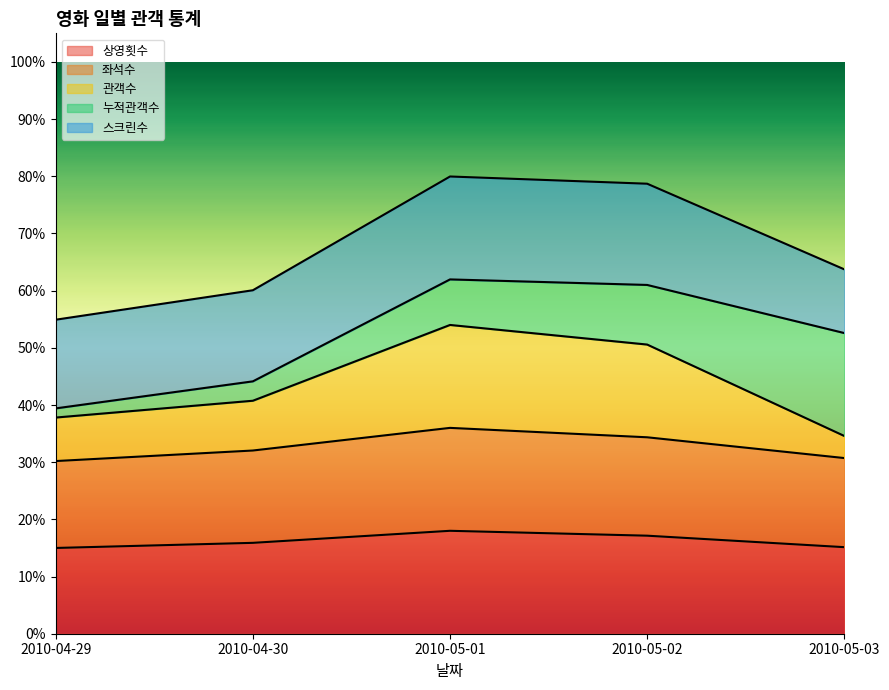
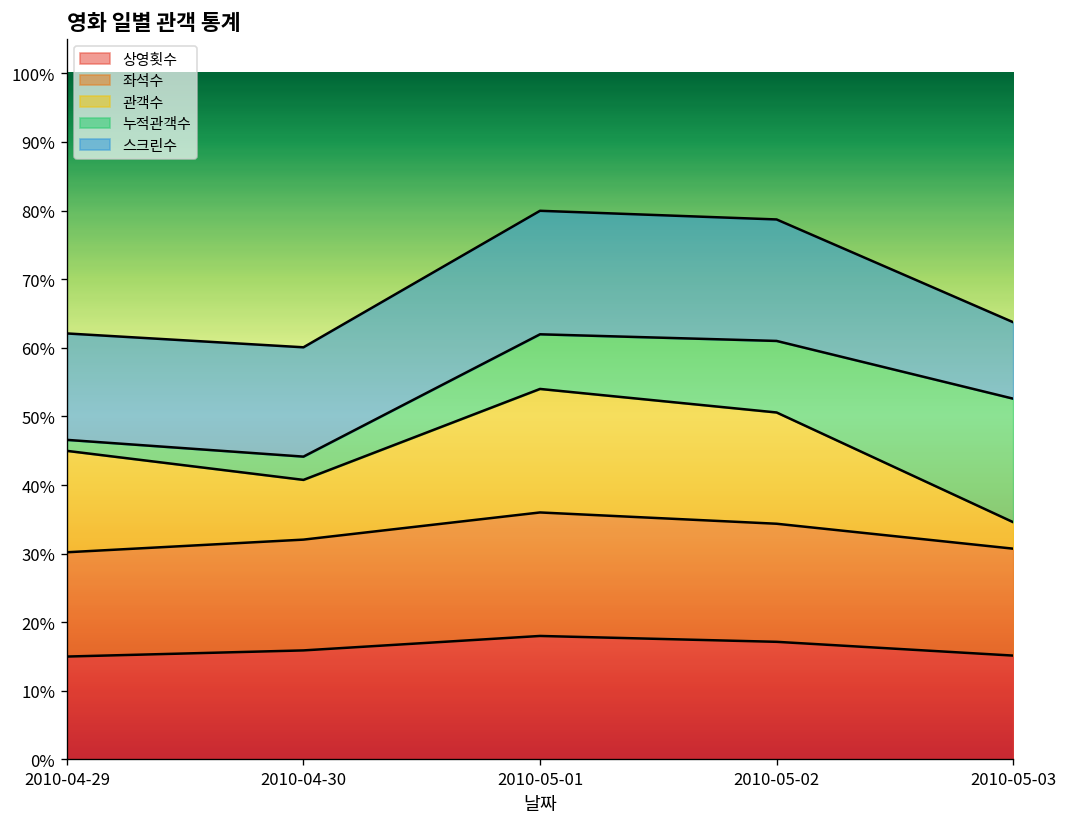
  {
    "관객수": {
-     "2010-04-29": "8%",
+     "2010-04-29": "15%",
      "2010-04-30": "9%",
      "2010-05-01": "18%",
      "2010-05-02": "16%",
      "2010-05-03": "4%"
    },
    "누적관객수": {
      "2010-04-29": "2%",
      "2010-04-30": "3%",
      "2010-05-01": "8%",
      "2010-05-02": "10%",
      "2010-05-03": "18%"
    },
    "스크린수": {
      "2010-04-29": "16%",
      "2010-04-30": "16%",
      "2010-05-01": "18%",
      "2010-05-02": "18%",
      "2010-05-03": "11%"
    }
  }
